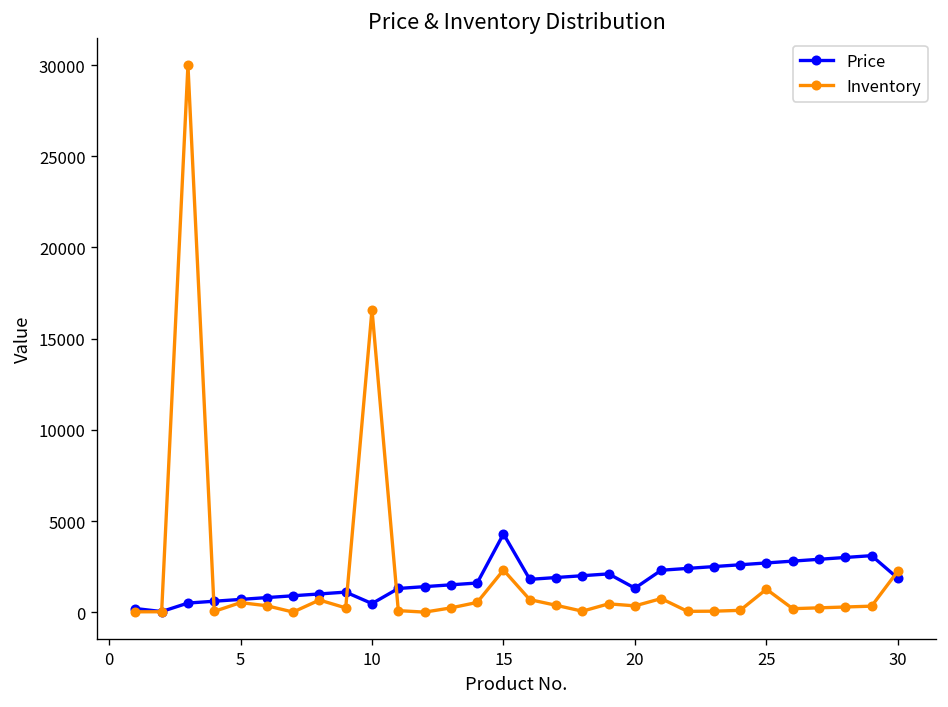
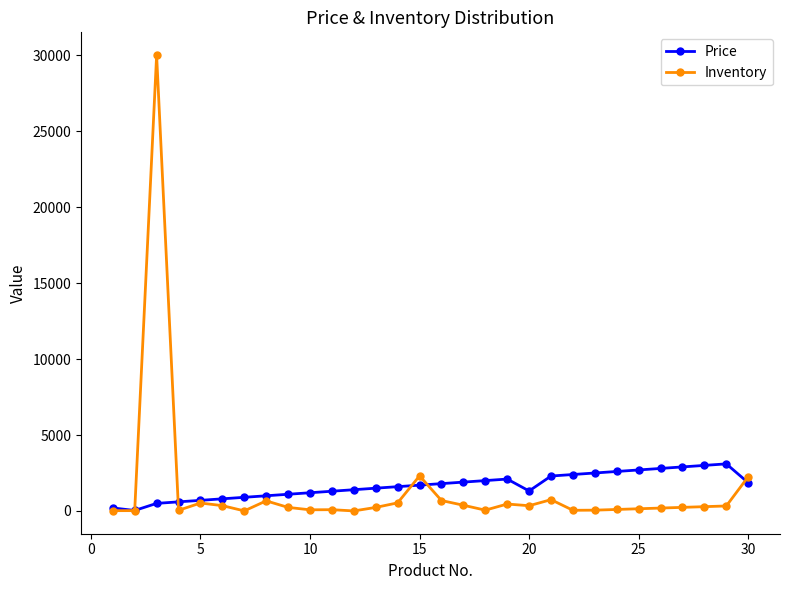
  {
    "Price": {
      "5": 700,
-     "10": 500,
-     "15": 4300,
+     "10": 1200,
+     "15": 1700,
      "20": 1300,
      "25": 2700,
      "30": 1900
    },
    "Inventory": {
      "5": 500,
-     "10": 16600,
+     "10": 100,
      "15": 2300,
      "20": 300,
-     "25": 1300,
+     "25": 100,
      "30": 2300
    }
  }
